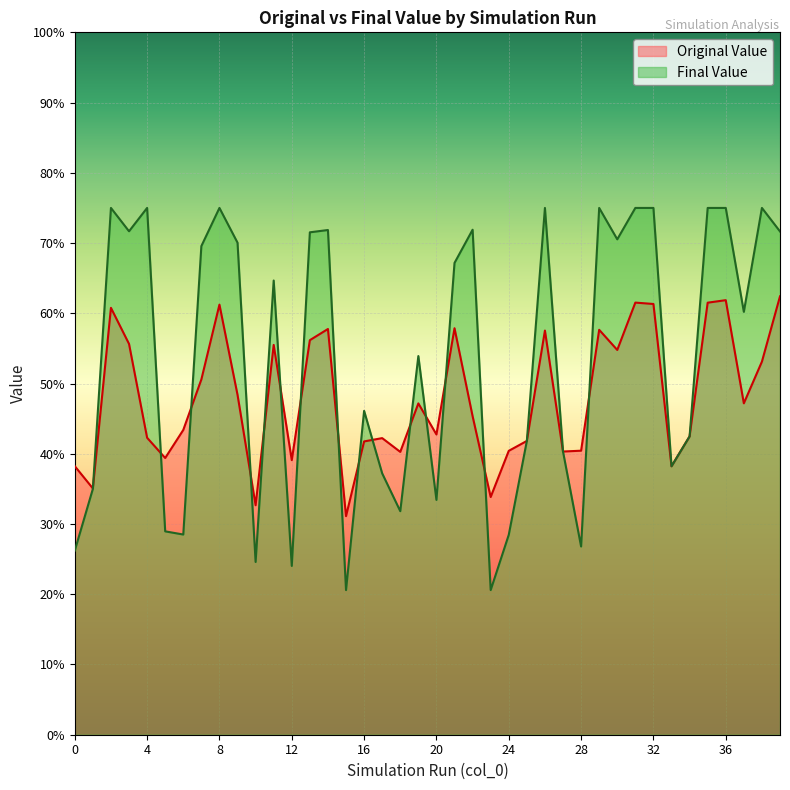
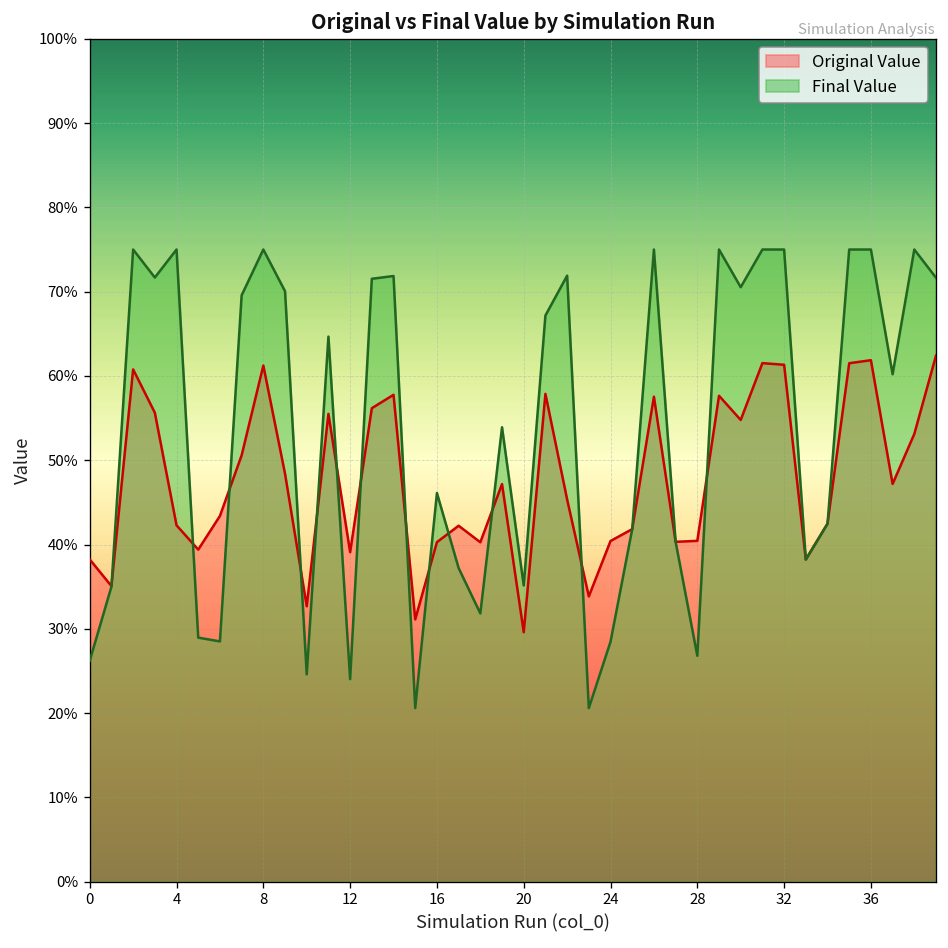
  {
    "Original Value": {
      "0": "38%",
      "4": "42%",
      "8": "61%",
      "12": "39%",
-     "16": "42%",
-     "20": "43%",
+     "16": "40%",
+     "20": "30%",
      "24": "40%",
      "28": "40%",
      "32": "61%",
      "36": "62%"
    },
    "Final Value": {
      "0": "26%",
      "4": "75%",
      "8": "75%",
      "12": "24%",
      "16": "46%",
-     "20": "33%",
+     "20": "35%",
      "24": "28%",
      "28": "27%",
      "32": "75%",
      "36": "75%"
    }
  }
